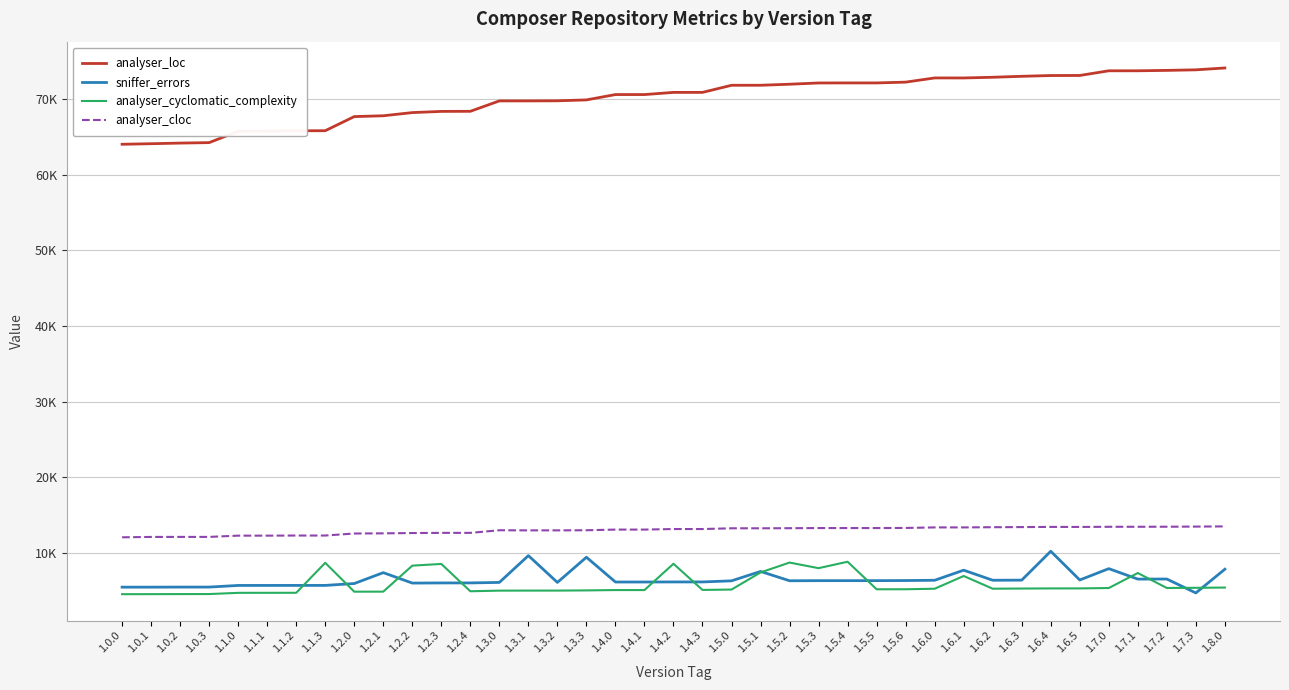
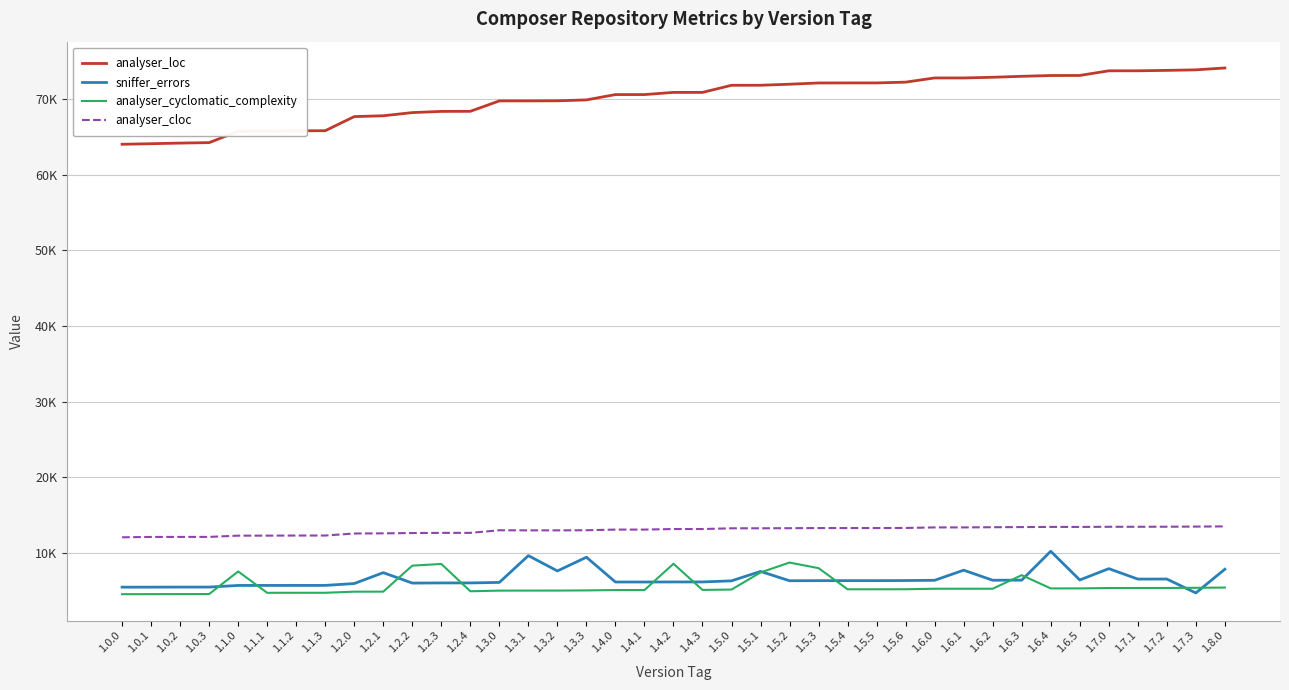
  {
    "analyser_loc": {
      "1.0.0": 64000,
      "1.0.1": 64000,
      "1.0.2": 64000,
      "1.0.3": 64000,
      "1.1.3": 66000,
      "1.2.0": 68000,
      "1.2.1": 68000,
      "1.2.2": 68000,
      "1.2.3": 68000,
      "1.2.4": 68000,
      "1.3.0": 70000,
      "1.3.1": 70000,
      "1.3.2": 70000,
      "1.3.3": 70000,
      "1.4.0": 71000,
      "1.4.1": 71000,
      "1.4.2": 71000,
      "1.4.3": 71000,
      "1.5.0": 72000,
      "1.5.1": 72000,
      "1.5.2": 72000,
      "1.5.3": 72000,
      "1.5.4": 72000,
      "1.5.5": 72000,
      "1.5.6": 72000,
      "1.6.0": 73000,
      "1.6.1": 73000,
      "1.6.2": 73000,
      "1.6.3": 73000,
      "1.6.4": 73000,
      "1.6.5": 73000,
      "1.7.0": 74000,
      "1.7.1": 74000,
      "1.7.2": 74000,
      "1.7.3": 74000,
      "1.8.0": 74000
    },
    "sniffer_errors": {
      "1.0.0": 6000,
      "1.0.1": 6000,
      "1.0.2": 6000,
      "1.0.3": 6000,
      "1.1.0": 6000,
      "1.1.1": 6000,
      "1.1.2": 6000,
      "1.1.3": 6000,
      "1.2.0": 6000,
      "1.2.1": 7000,
      "1.2.2": 6000,
      "1.2.3": 6000,
      "1.2.4": 6000,
      "1.3.0": 6000,
      "1.3.1": 10000,
-     "1.3.2": 6000,
+     "1.3.2": 8000,
      "1.3.3": 9000,
      "1.4.0": 6000,
      "1.4.1": 6000,
      "1.4.2": 6000,
      "1.4.3": 6000,
      "1.5.0": 6000,
      "1.5.2": 6000,
      "1.5.3": 6000,
      "1.5.4": 6000,
      "1.5.5": 6000,
      "1.5.6": 6000,
      "1.6.0": 6000,
      "1.6.1": 8000,
      "1.6.2": 6000,
      "1.6.3": 6000,
      "1.6.4": 10000,
      "1.6.5": 6000,
      "1.7.0": 8000,
      "1.7.1": 7000,
      "1.7.2": 7000,
      "1.7.3": 5000,
      "1.8.0": 8000
    },
    "analyser_cyclomatic_complexity": {
      "1.0.0": 5000,
      "1.0.1": 5000,
      "1.0.2": 5000,
      "1.0.3": 5000,
-     "1.1.0": 5000,
+     "1.1.0": 8000,
      "1.1.1": 5000,
      "1.1.2": 5000,
-     "1.1.3": 9000,
+     "1.1.3": 5000,
      "1.2.0": 5000,
      "1.2.1": 5000,
      "1.2.2": 8000,
      "1.2.3": 9000,
      "1.2.4": 5000,
      "1.3.0": 5000,
      "1.3.1": 5000,
      "1.3.2": 5000,
      "1.3.3": 5000,
      "1.4.0": 5000,
      "1.4.1": 5000,
      "1.4.2": 9000,
      "1.4.3": 5000,
      "1.5.0": 5000,
      "1.5.2": 9000,
      "1.5.3": 8000,
-     "1.5.4": 9000,
+     "1.5.4": 5000,
      "1.5.5": 5000,
      "1.5.6": 5000,
      "1.6.0": 5000,
-     "1.6.1": 7000,
+     "1.6.1": 5000,
      "1.6.2": 5000,
-     "1.6.3": 5000,
+     "1.6.3": 7000,
      "1.6.4": 5000,
      "1.6.5": 5000,
      "1.7.0": 5000,
-     "1.7.1": 7000,
+     "1.7.1": 5000,
      "1.7.2": 5000,
      "1.7.3": 5000,
      "1.8.0": 5000
    },
    "analyser_cloc": {
      "1.0.0": 12000,
      "1.0.1": 12000,
      "1.0.2": 12000,
      "1.0.3": 12000,
      "1.1.0": 12000,
      "1.1.1": 12000,
      "1.1.2": 12000,
      "1.1.3": 12000,
      "1.2.0": 13000,
      "1.2.1": 13000,
      "1.2.2": 13000,
      "1.2.3": 13000,
      "1.2.4": 13000,
      "1.3.0": 13000,
      "1.3.1": 13000,
      "1.3.2": 13000,
      "1.3.3": 13000,
      "1.4.0": 13000,
      "1.4.1": 13000,
      "1.4.2": 13000,
      "1.4.3": 13000,
      "1.5.0": 13000,
      "1.5.1": 13000,
      "1.5.2": 13000,
      "1.5.3": 13000,
      "1.5.4": 13000,
      "1.5.5": 13000,
      "1.5.6": 13000,
      "1.6.0": 13000,
      "1.6.1": 13000,
      "1.6.2": 13000,
      "1.6.3": 13000,
      "1.6.4": 13000,
      "1.6.5": 13000,
      "1.7.0": 13000,
      "1.7.1": 13000,
      "1.7.2": 13000,
      "1.7.3": 14000,
      "1.8.0": 14000
    }
  }
